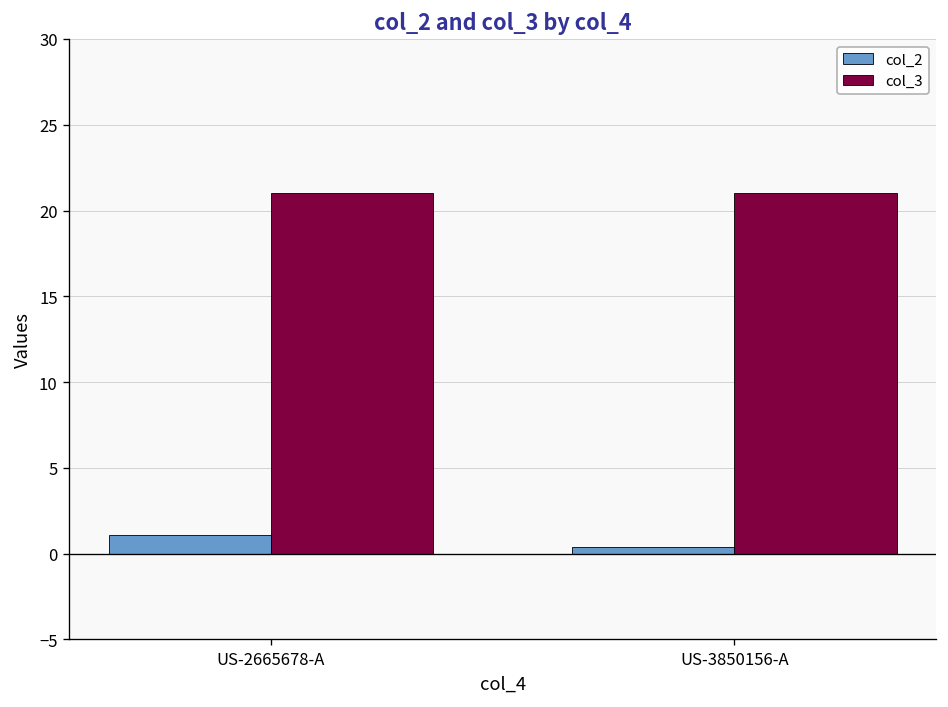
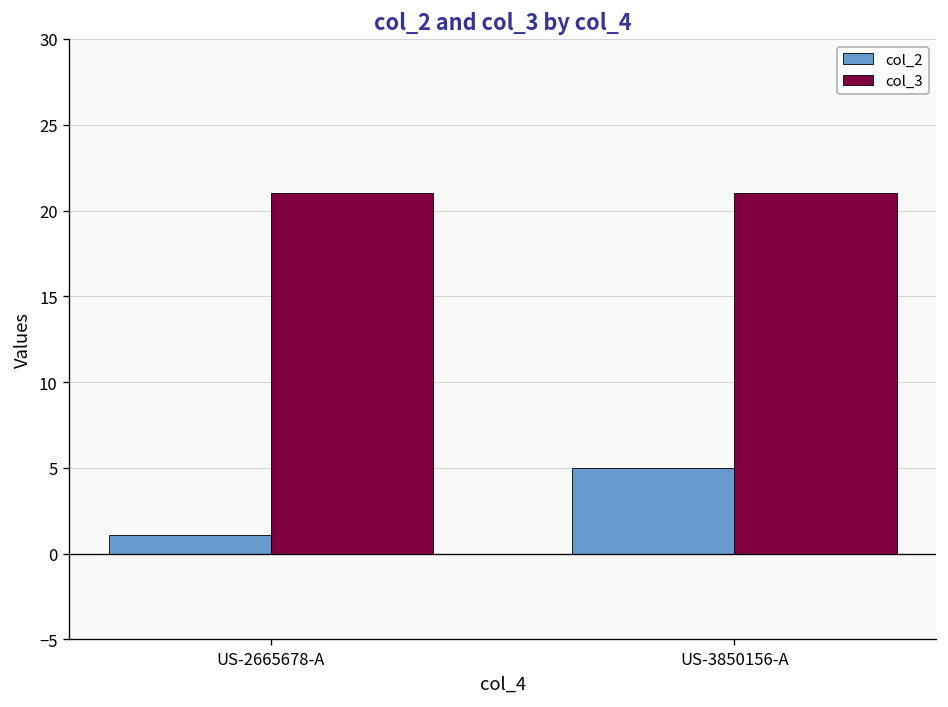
  {
    "col_2": {
      "US-2665678-A": 1.1,
-     "US-3850156-A": 0.4
+     "US-3850156-A": 5.0
    },
    "col_3": {
      "US-2665678-A": 21.0,
      "US-3850156-A": 21.0
    }
  }
